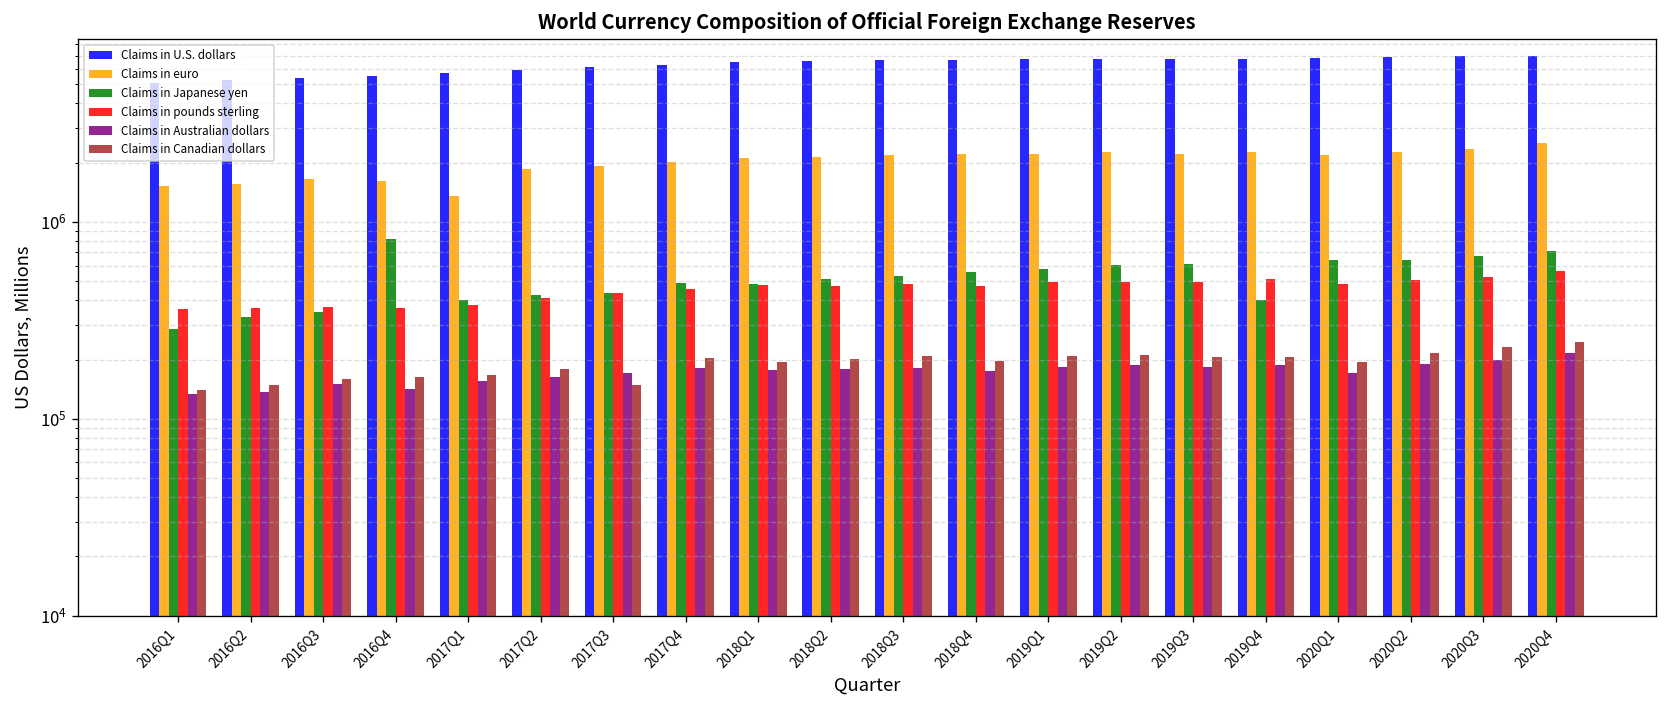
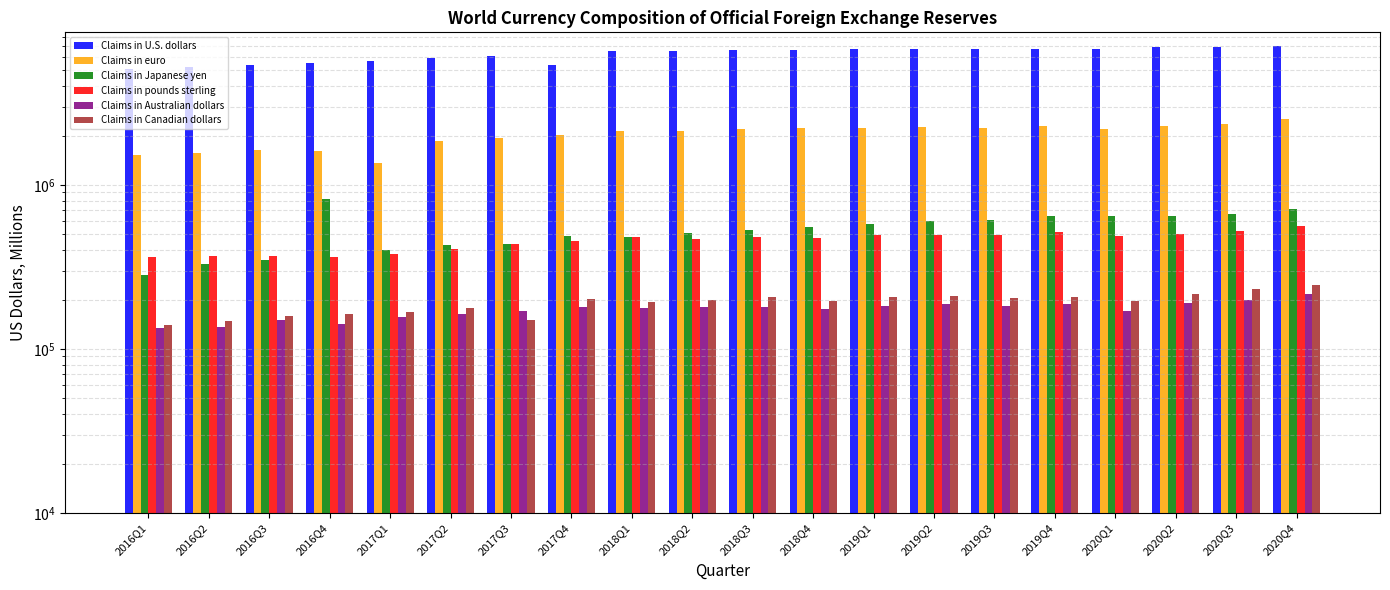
  {
    "Claims in U.S. dollars": {
      "2016Q3": 5400000,
      "2016Q4": 5500000,
      "2017Q1": 5700000,
      "2017Q2": 5900000,
      "2017Q3": 6100000,
-     "2017Q4": 6300000,
+     "2017Q4": 5400000,
      "2018Q1": 6500000,
      "2018Q2": 6600000,
      "2018Q3": 6600000,
      "2018Q4": 6600000,
      "2019Q1": 6700000,
      "2019Q2": 6800000,
      "2019Q3": 6700000,
      "2019Q4": 6700000,
      "2020Q1": 6800000,
      "2020Q2": 6900000,
      "2020Q3": 6900000,
      "2020Q4": 7000000
    },
    "Claims in euro": {
      "2016Q1": 1500000,
      "2016Q2": 1600000,
      "2016Q3": 1600000,
      "2016Q4": 1600000,
      "2017Q1": 1400000,
      "2017Q2": 1800000,
      "2017Q3": 1900000,
      "2017Q4": 2000000,
      "2018Q1": 2100000,
      "2018Q2": 2100000,
      "2018Q3": 2200000,
      "2018Q4": 2200000,
      "2019Q1": 2200000,
      "2019Q2": 2300000,
      "2019Q3": 2200000,
      "2019Q4": 2300000,
      "2020Q1": 2200000,
      "2020Q2": 2300000,
      "2020Q3": 2400000,
      "2020Q4": 2500000
    },
    "Claims in Japanese yen": {
      "2016Q1": 280000,
      "2016Q2": 330000,
      "2016Q3": 350000,
      "2016Q4": 800000,
      "2017Q1": 400000,
      "2017Q2": 430000,
      "2017Q3": 440000,
      "2017Q4": 490000,
      "2018Q1": 480000,
      "2018Q2": 510000,
      "2018Q3": 530000,
      "2018Q4": 560000,
      "2019Q1": 580000,
      "2019Q2": 610000,
      "2019Q3": 610000,
-     "2019Q4": 400000,
+     "2019Q4": 650000,
      "2020Q1": 640000,
      "2020Q2": 640000,
      "2020Q3": 670000,
      "2020Q4": 700000
    },
    "Claims in pounds sterling": {
      "2016Q1": 360000,
      "2016Q2": 370000,
      "2016Q3": 370000,
      "2016Q4": 370000,
      "2017Q1": 380000,
      "2017Q2": 410000,
      "2017Q3": 430000,
      "2017Q4": 450000,
      "2018Q1": 480000,
      "2018Q2": 470000,
      "2018Q3": 480000,
      "2018Q4": 470000,
      "2019Q1": 500000,
      "2019Q2": 500000,
      "2019Q3": 490000,
      "2019Q4": 510000,
      "2020Q1": 490000,
      "2020Q2": 500000,
      "2020Q3": 520000,
      "2020Q4": 560000
    },
    "Claims in Australian dollars": {
      "2016Q1": 130000,
      "2016Q2": 140000,
      "2016Q3": 150000,
      "2016Q4": 140000,
      "2017Q1": 160000,
      "2017Q2": 160000,
      "2017Q3": 170000,
      "2017Q4": 180000,
      "2018Q1": 180000,
      "2018Q2": 180000,
      "2018Q3": 180000,
      "2018Q4": 170000,
      "2019Q1": 180000,
      "2019Q2": 190000,
      "2019Q3": 180000,
      "2019Q4": 190000,
      "2020Q1": 170000,
      "2020Q2": 190000,
      "2020Q3": 200000,
      "2020Q4": 220000
    },
    "Claims in Canadian dollars": {
      "2016Q1": 140000,
      "2016Q2": 150000,
      "2016Q3": 160000,
      "2016Q4": 160000,
      "2017Q1": 170000,
      "2017Q2": 180000,
      "2017Q3": 150000,
      "2017Q4": 200000,
      "2018Q1": 190000,
      "2018Q2": 200000,
      "2018Q3": 210000,
      "2018Q4": 200000,
      "2019Q1": 210000,
      "2019Q2": 210000,
      "2019Q3": 210000,
      "2019Q4": 210000,
      "2020Q1": 200000,
      "2020Q2": 220000,
      "2020Q3": 230000,
      "2020Q4": 250000
    }
  }
